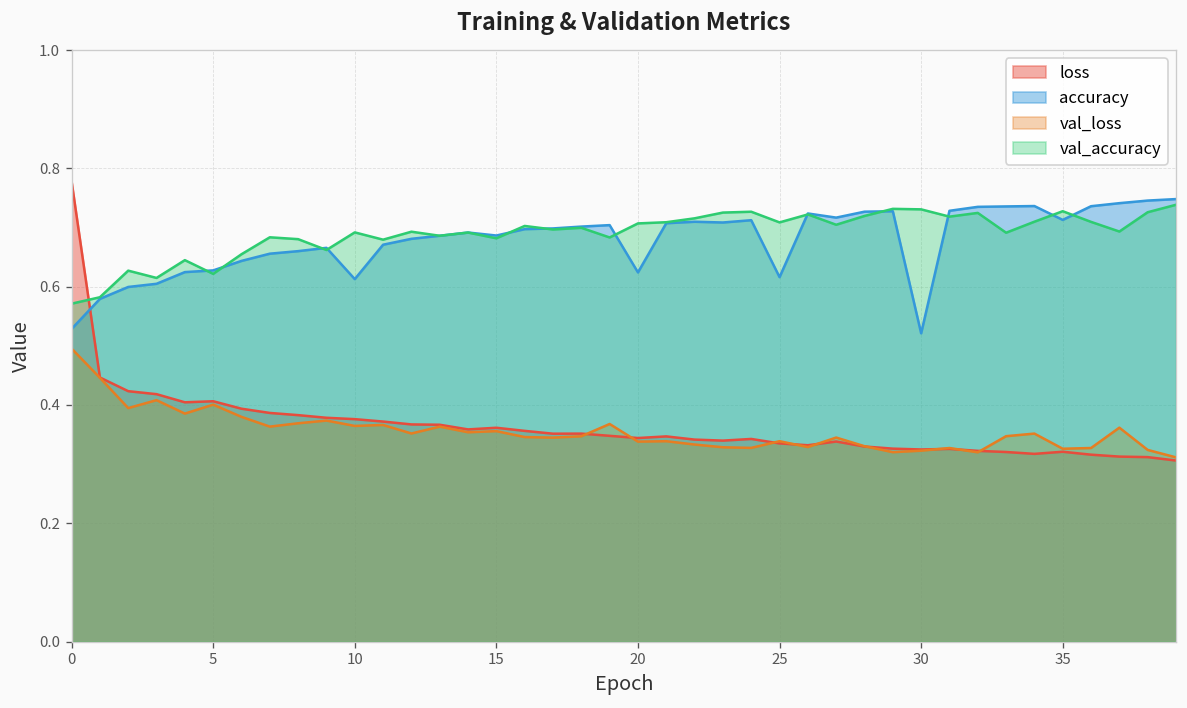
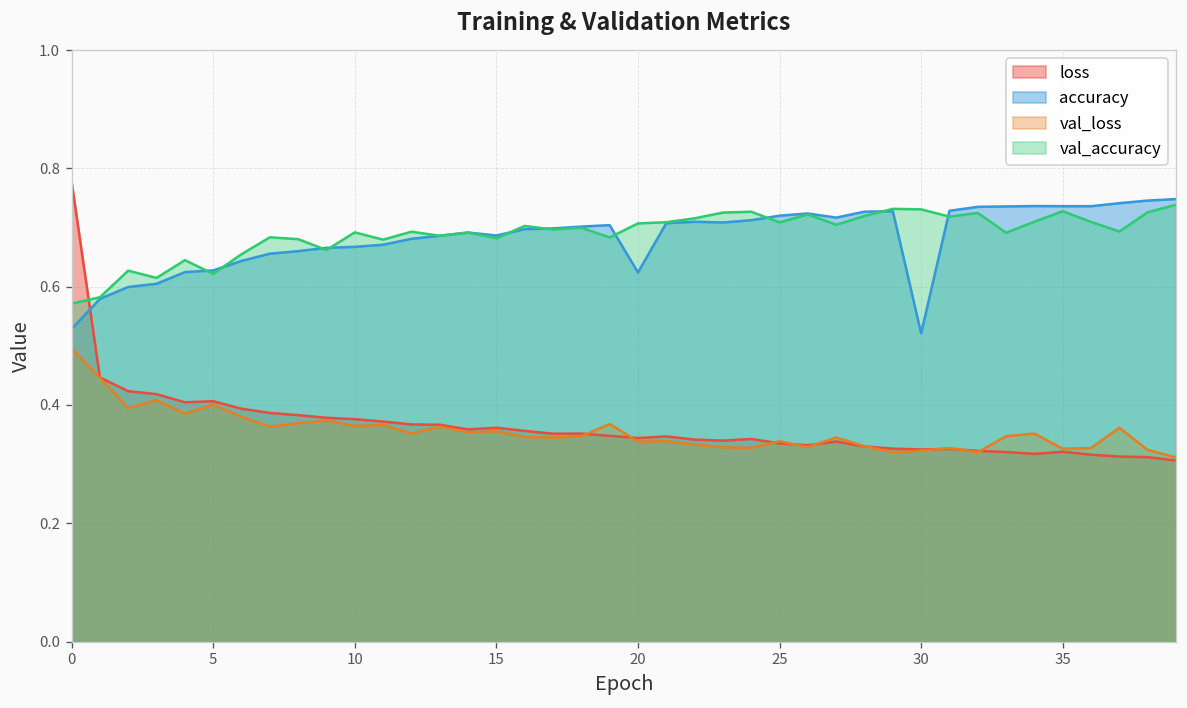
  {
    "accuracy": {
      "0": 0.53,
      "5": 0.63,
-     "10": 0.61,
+     "10": 0.67,
      "20": 0.62,
-     "25": 0.62,
+     "25": 0.72,
      "30": 0.52,
-     "35": 0.71
+     "35": 0.74
    },
    "val_accuracy": {
      "0": 0.57,
      "5": 0.62,
      "10": 0.69,
      "20": 0.71,
      "25": 0.71,
      "30": 0.73,
      "35": 0.73
    }
  }
